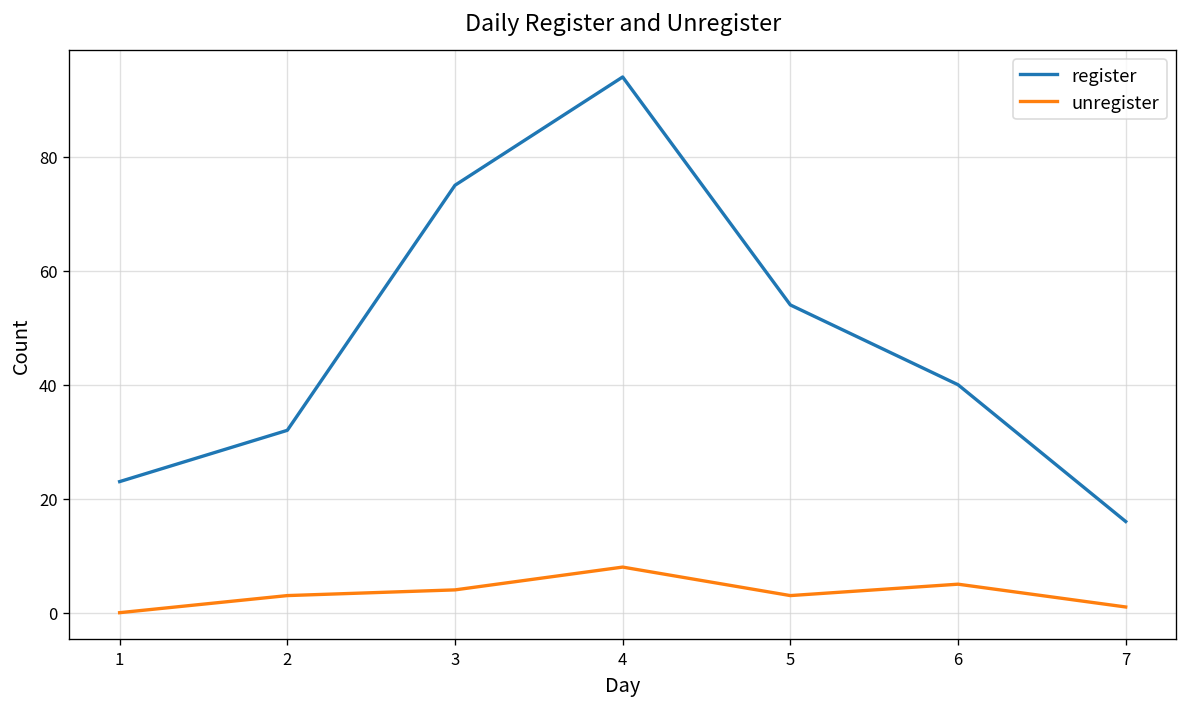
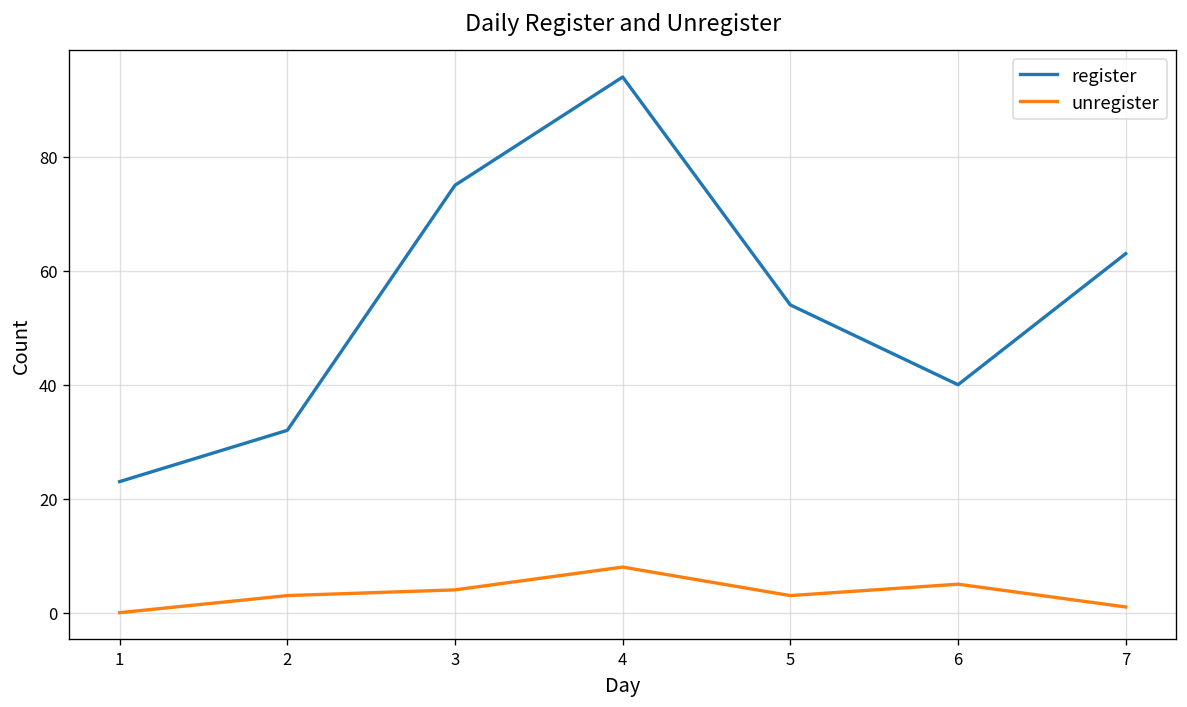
  {
    "register": {
      "1": 23,
      "2": 32,
      "3": 75,
      "4": 94,
      "5": 54,
      "6": 40,
-     "7": 16
+     "7": 63
    },
    "unregister": {
      "1": 0,
      "2": 3,
      "3": 4,
      "4": 8,
      "5": 3,
      "6": 5,
      "7": 1
    }
  }
